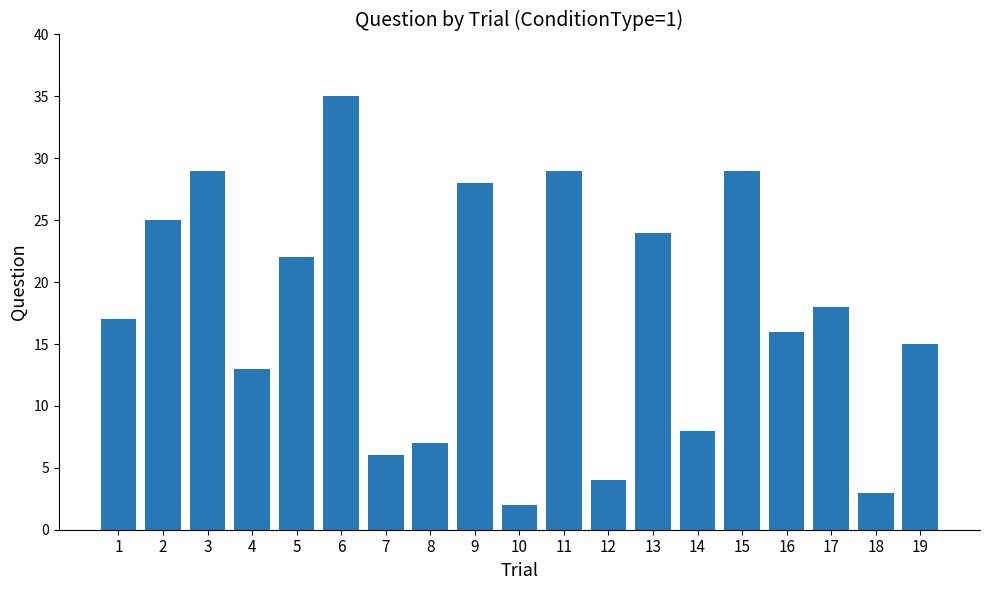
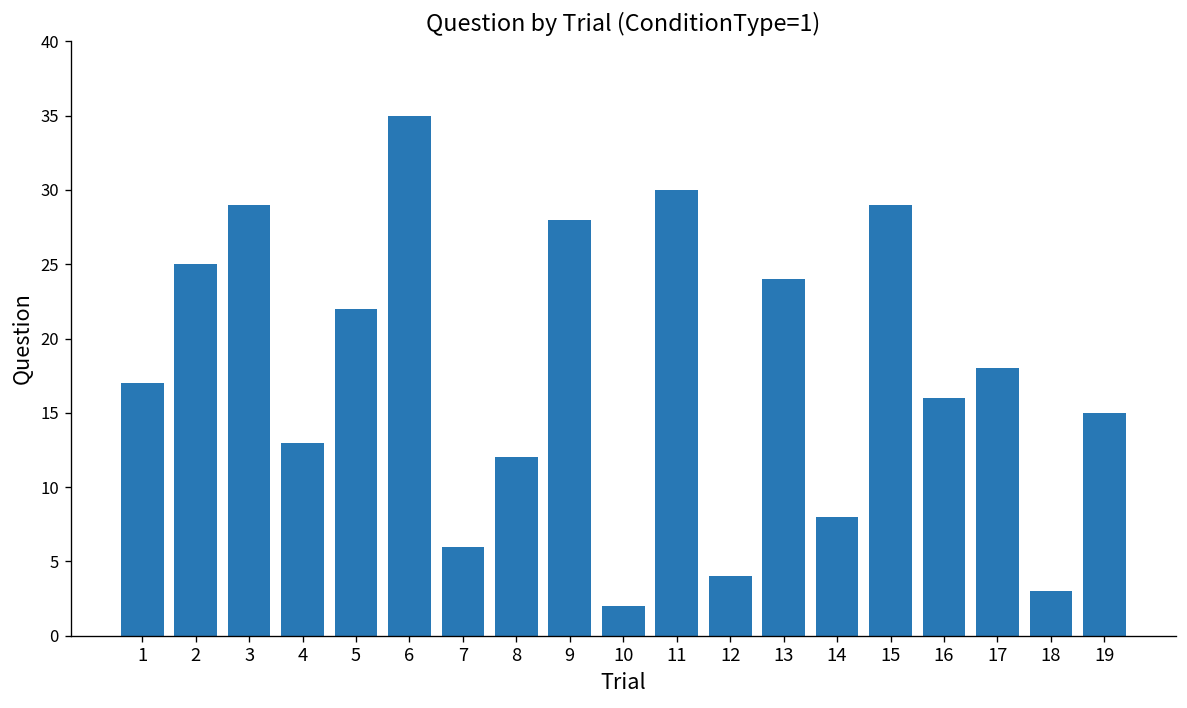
  {
    "1": 17,
    "2": 25,
    "3": 29,
    "4": 13,
    "5": 22,
    "6": 35,
    "7": 6,
-   "8": 7,
+   "8": 12,
    "9": 28,
    "10": 2,
-   "11": 29,
+   "11": 30,
    "12": 4,
    "13": 24,
    "14": 8,
    "15": 29,
    "16": 16,
    "17": 18,
    "18": 3,
    "19": 15
  }
